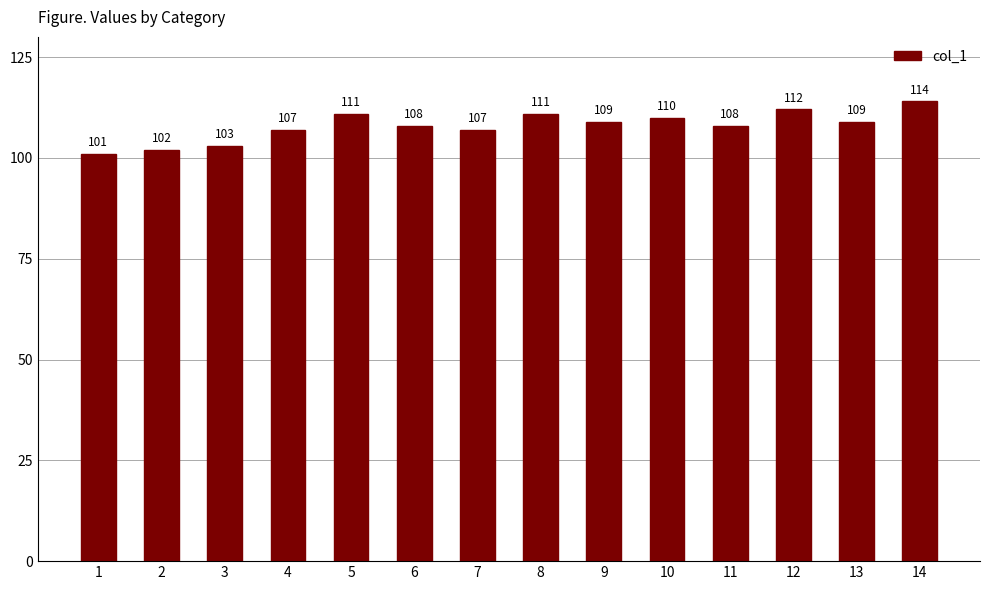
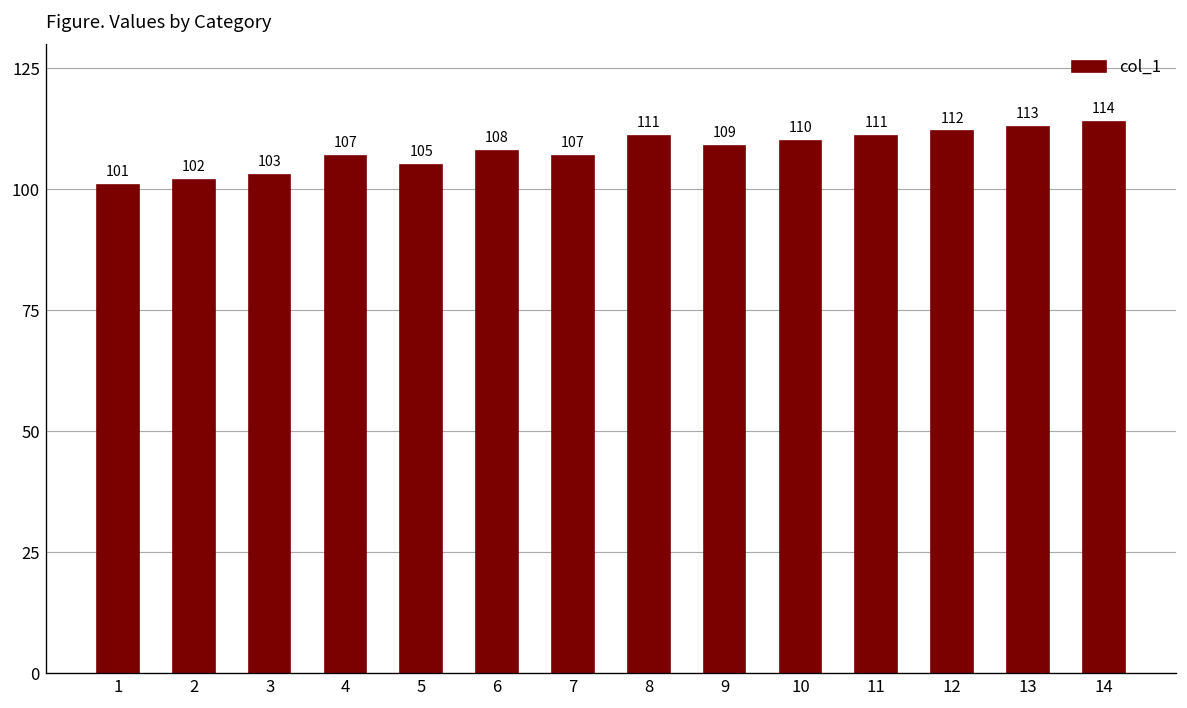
  {
    "1": 101,
    "2": 102,
    "3": 103,
    "4": 107,
-   "5": 111,
+   "5": 105,
    "6": 108,
    "7": 107,
    "8": 111,
    "9": 109,
    "10": 110,
-   "11": 108,
+   "11": 111,
    "12": 112,
-   "13": 109,
+   "13": 113,
    "14": 114
  }
